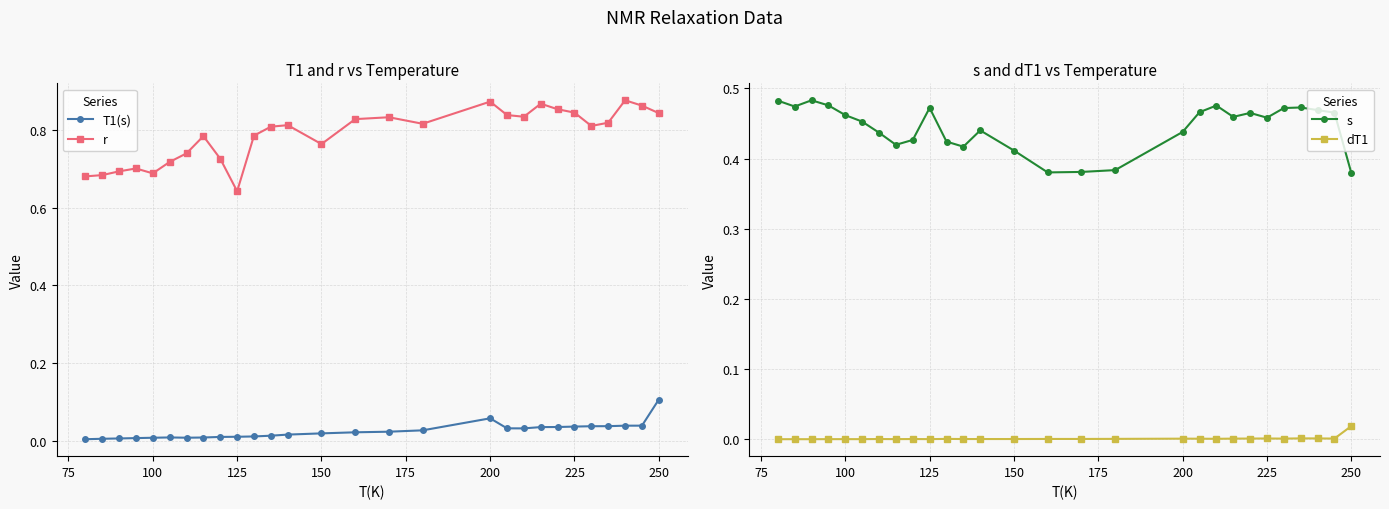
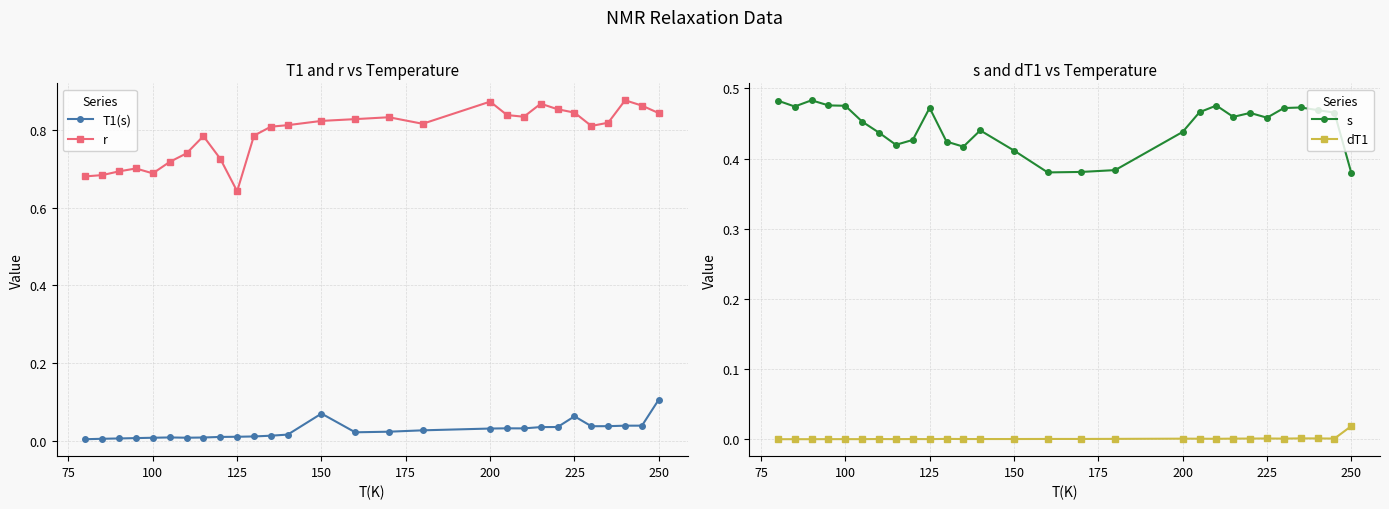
  {
    "T1 and r vs Temperature": {
      "T1(s)": {
        "100": 0.01,
        "125": 0.01,
-       "150": 0.02,
-       "200": 0.06,
-       "225": 0.04,
+       "150": 0.07,
+       "200": 0.03,
+       "225": 0.06,
        "250": 0.11
      },
      "r": {
        "100": 0.69,
        "125": 0.64,
-       "150": 0.76,
+       "150": 0.82,
        "200": 0.87,
        "225": 0.84,
        "250": 0.84
      }
    },
    "s and dT1 vs Temperature": {
      "s": {
-       "100": 0.46,
+       "100": 0.48,
        "125": 0.47,
        "150": 0.41,
        "200": 0.44,
        "225": 0.46,
        "250": 0.38
      },
      "dT1": {
        "100": 0.00,
        "125": 0.00,
        "150": 0.00,
        "200": 0.00,
        "225": 0.00,
        "250": 0.02
      }
    }
  }
